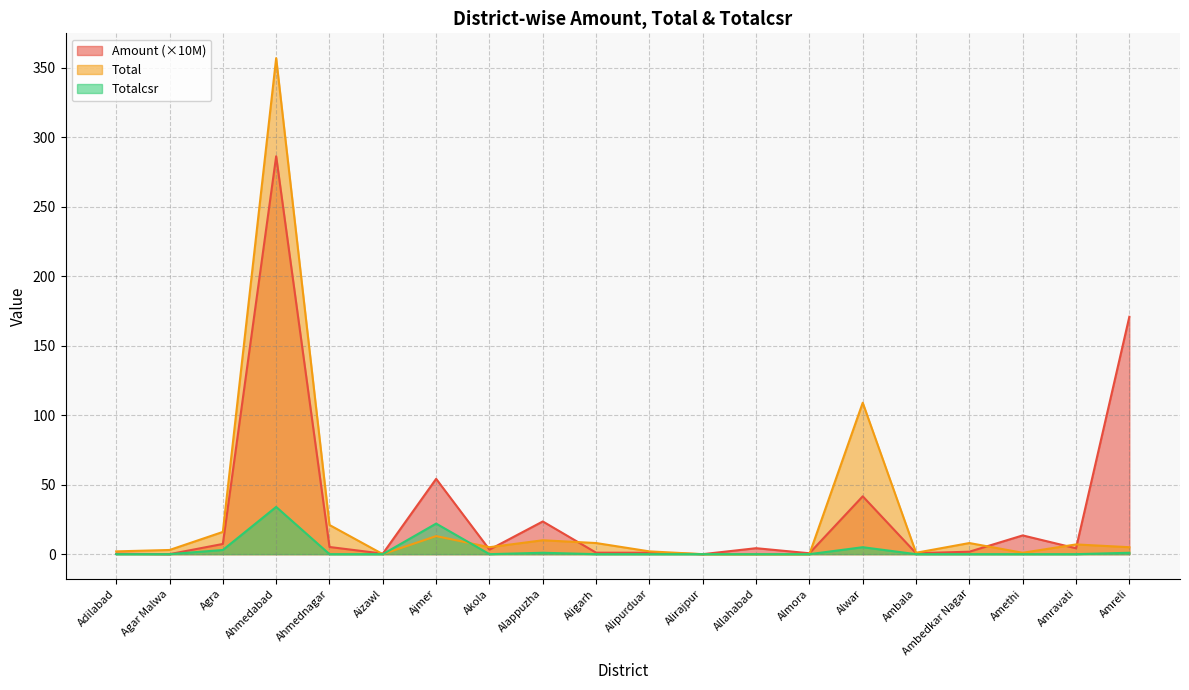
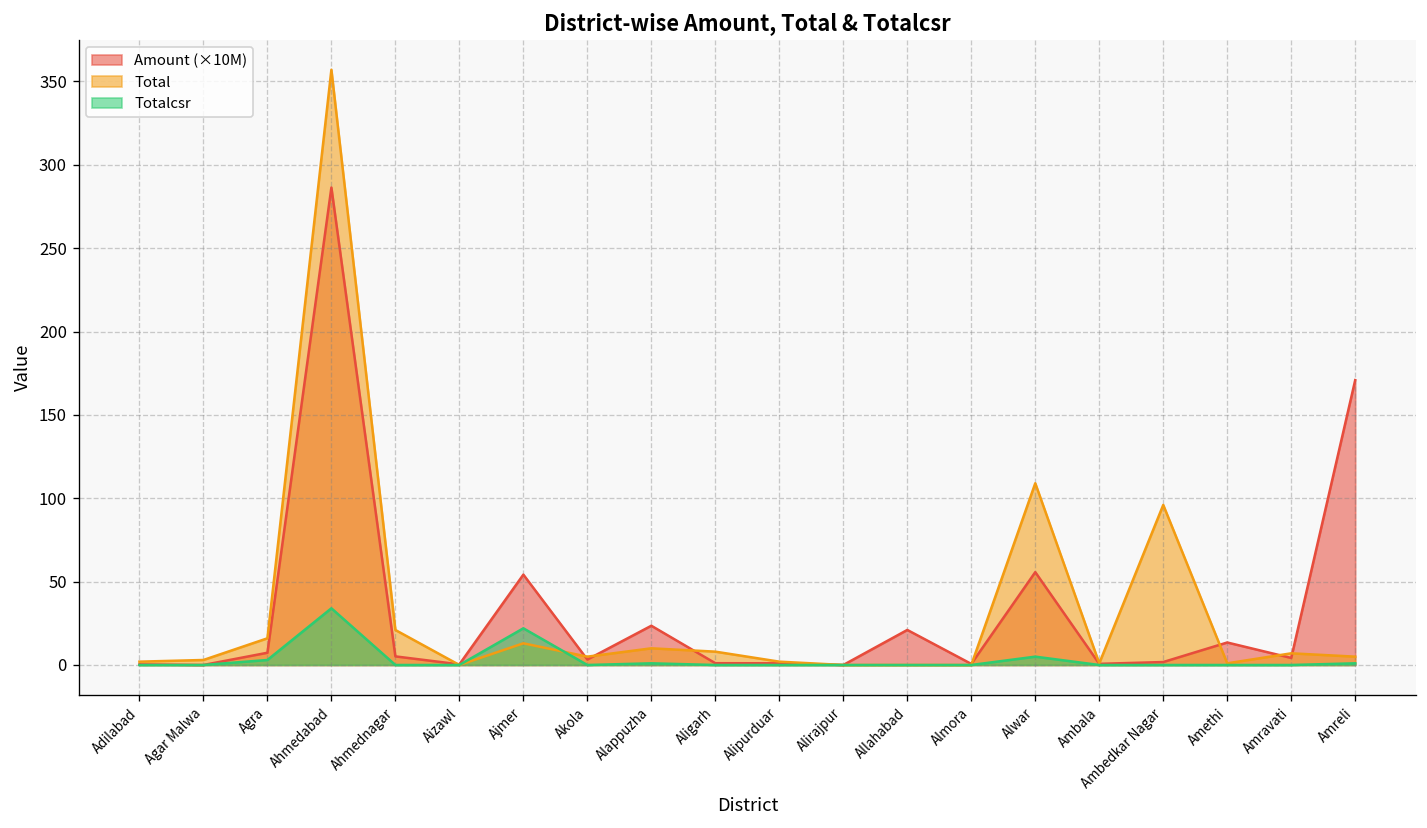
  {
    "Amount (×10M)": {
      "Agra": 7,
      "Ahmedabad": 286,
      "Ahmednagar": 5,
      "Ajmer": 54,
      "Alappuzha": 24,
-     "Allahabad": 4,
-     "Alwar": 42,
+     "Allahabad": 21,
+     "Alwar": 56,
      "Amethi": 13,
      "Amravati": 4,
      "Amreli": 171
    },
    "Total": {
      "Agar Malwa": 3,
      "Agra": 16,
      "Ahmedabad": 357,
      "Ahmednagar": 21,
      "Ajmer": 13,
      "Alappuzha": 10,
      "Aligarh": 8,
      "Alwar": 109,
-     "Ambedkar Nagar": 8,
+     "Ambedkar Nagar": 96,
      "Amravati": 7,
      "Amreli": 5
    },
    "Totalcsr": {
      "Agra": 3,
      "Ahmedabad": 34,
      "Ahmednagar": 0,
      "Ajmer": 22,
      "Akola": 0,
      "Alappuzha": 1,
      "Alwar": 5,
      "Amravati": 0,
      "Amreli": 1
    }
  }
